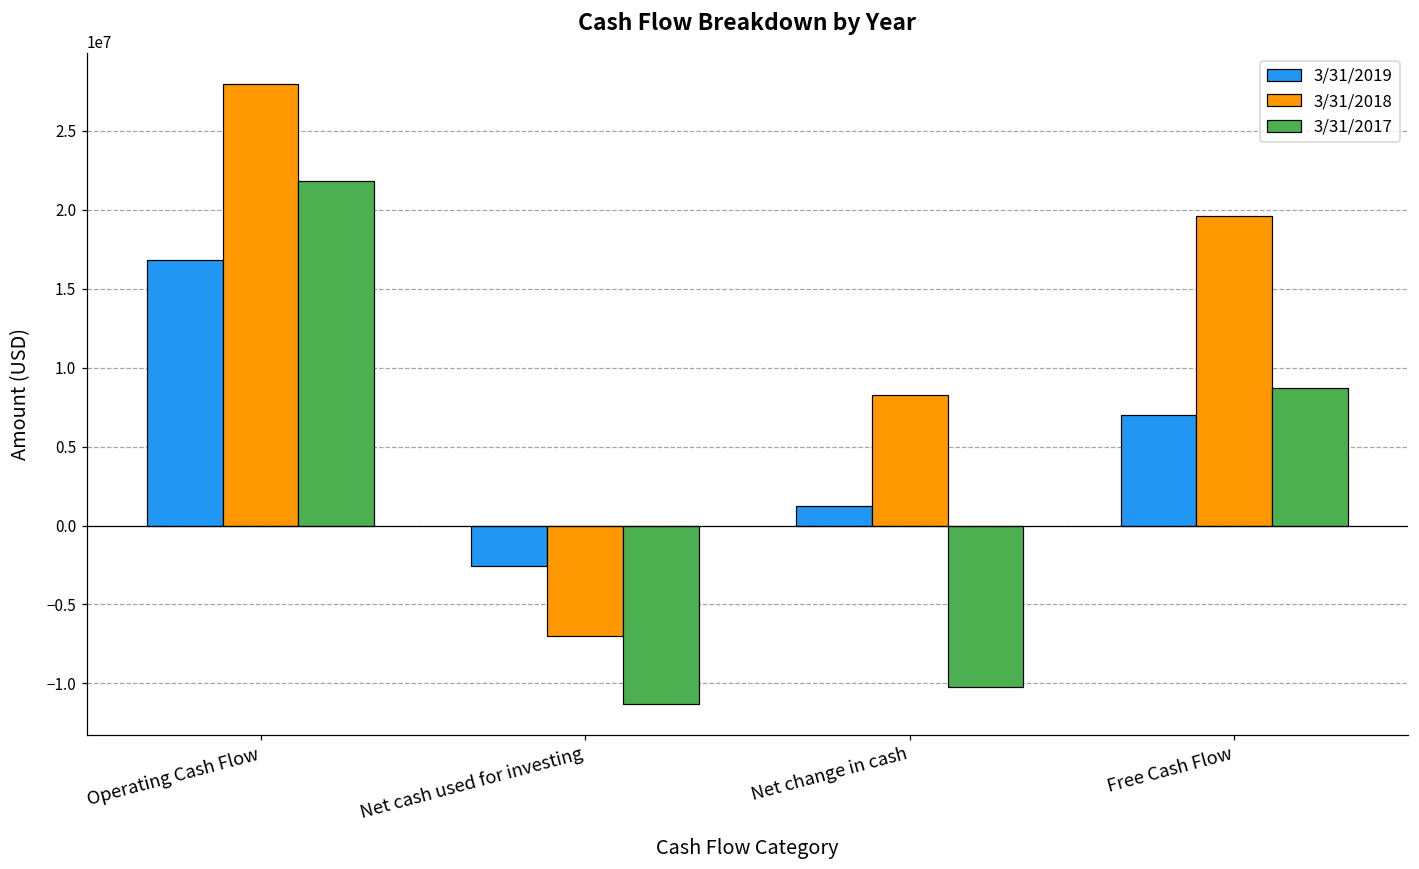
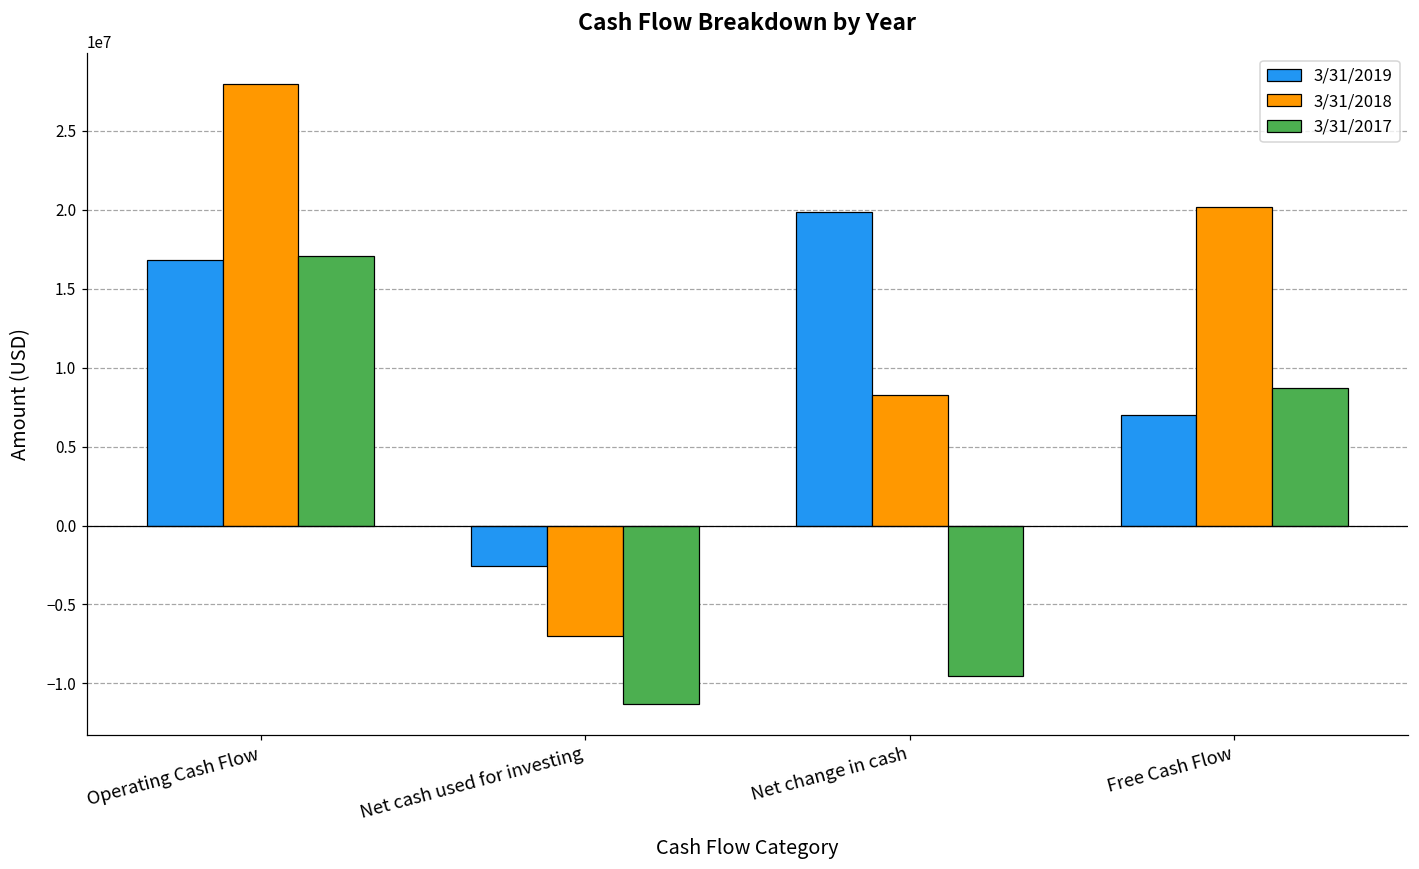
  {
    "3/31/2019": {
      "Operating Cash Flow": 16800000,
      "Net cash used for investing": -2600000,
-     "Net change in cash": 1200000,
+     "Net change in cash": 19800000,
      "Free Cash Flow": 7000000
    },
    "3/31/2018": {
      "Operating Cash Flow": 28000000,
      "Net cash used for investing": -7000000,
      "Net change in cash": 8300000,
-     "Free Cash Flow": 19600000
+     "Free Cash Flow": 20200000
    },
    "3/31/2017": {
-     "Operating Cash Flow": 21800000,
+     "Operating Cash Flow": 17100000,
      "Net cash used for investing": -11300000,
-     "Net change in cash": -10200000,
+     "Net change in cash": -9500000,
      "Free Cash Flow": 8700000
    }
  }
